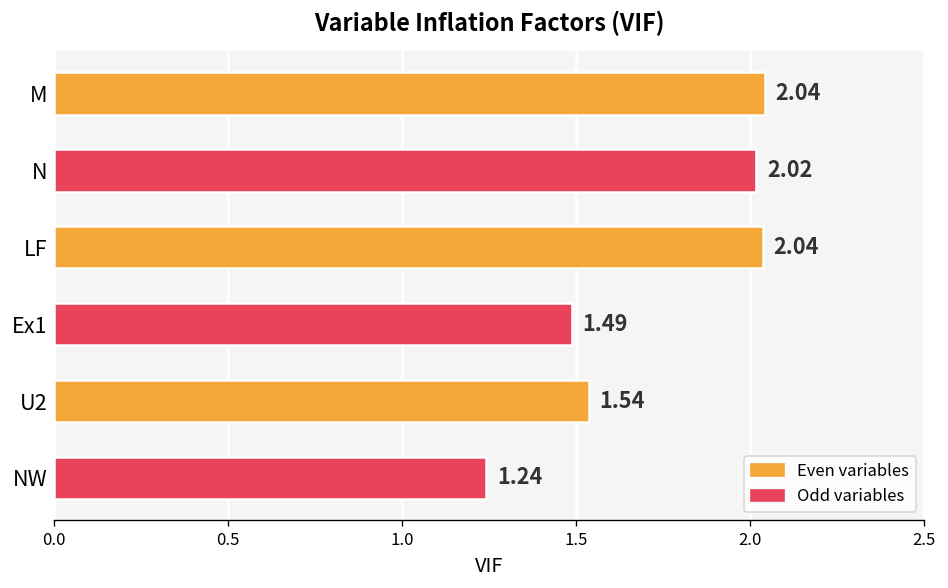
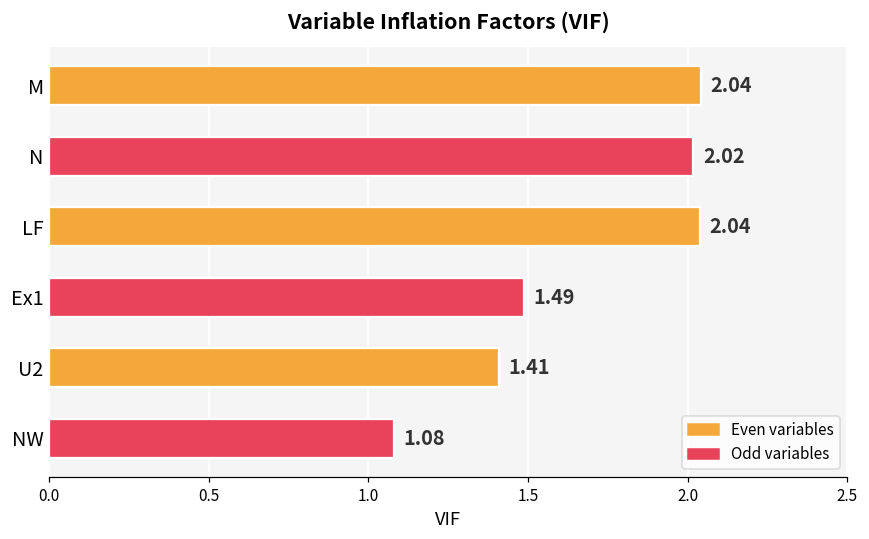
  {
    "M": 2.04,
    "N": 2.02,
    "LF": 2.04,
    "Ex1": 1.49,
-   "U2": 1.54,
-   "NW": 1.24
+   "U2": 1.41,
+   "NW": 1.08
  }
